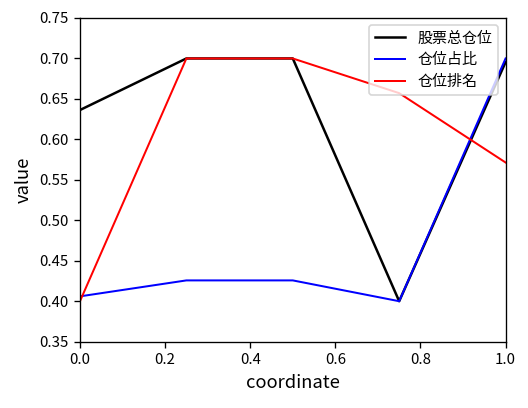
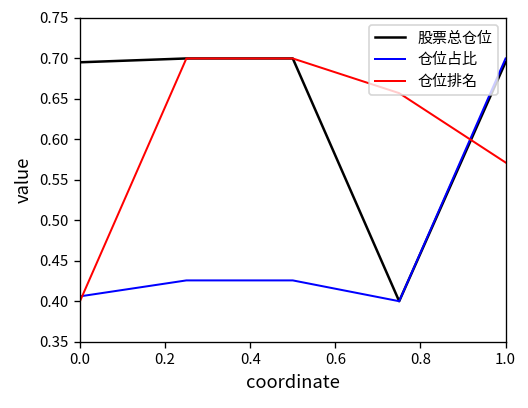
  {
    "股票总仓位": {
-     "0.0": 0.64,
+     "0.0": 0.70,
      "1.0": 0.70
    },
    "仓位占比": {
      "0.0": 0.41,
      "1.0": 0.70
    },
    "仓位排名": {
      "0.0": 0.40,
      "1.0": 0.57
    }
  }
